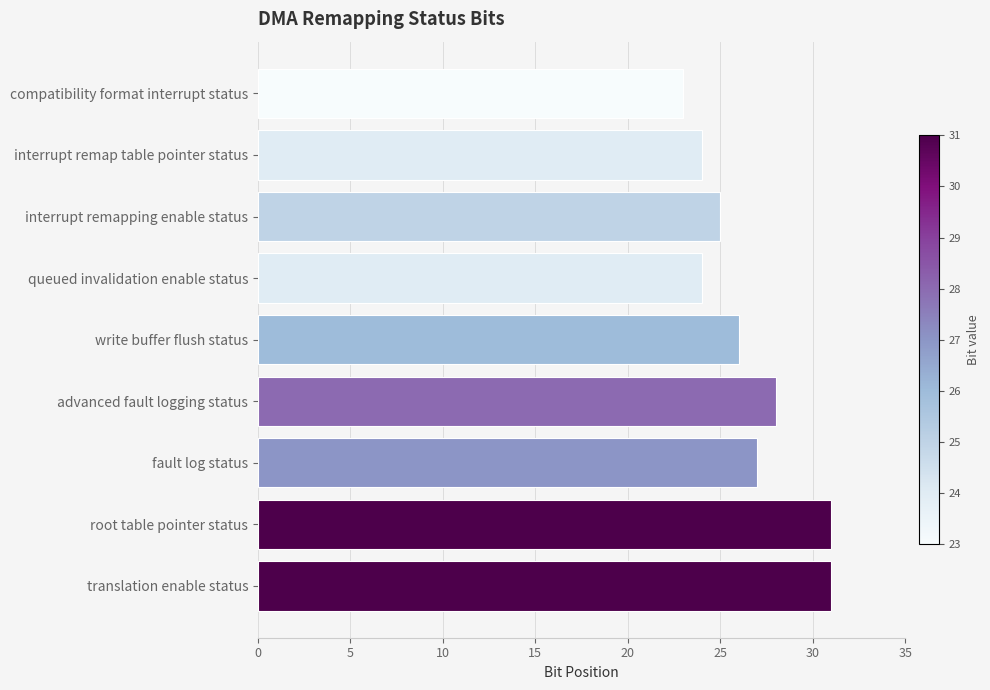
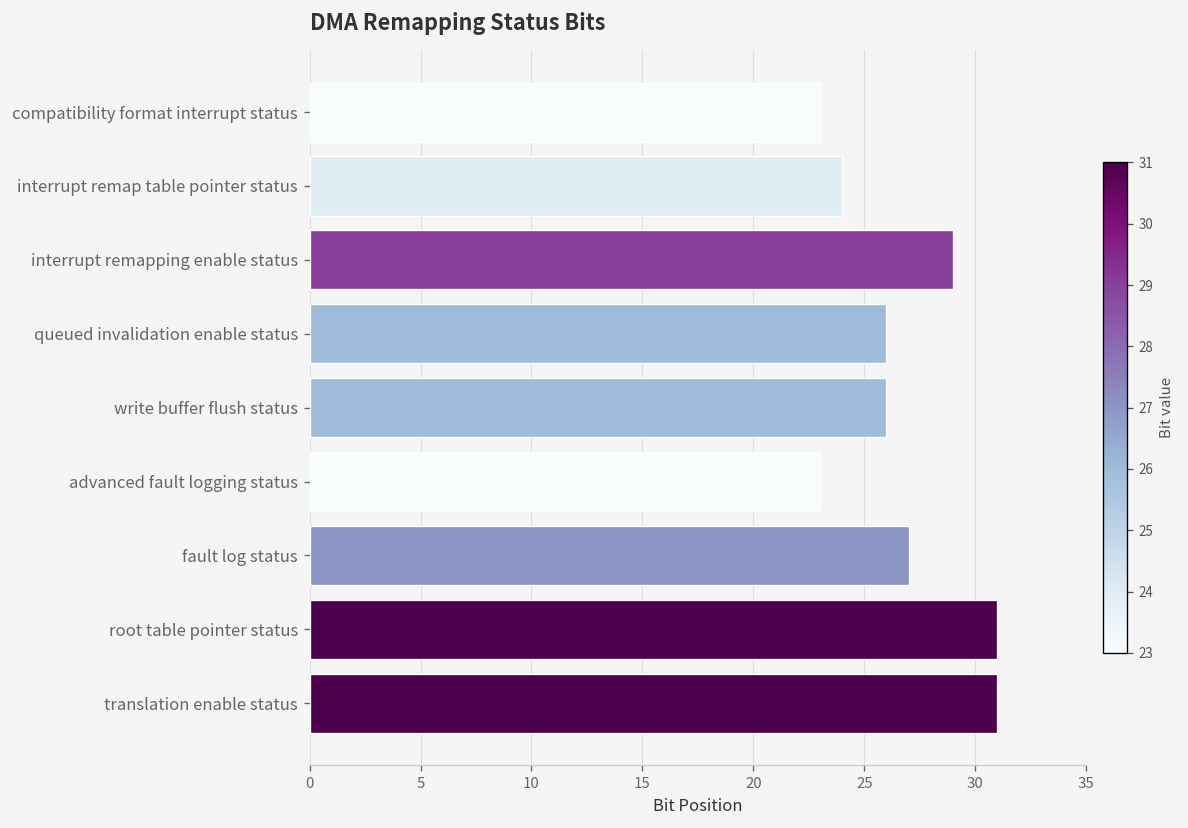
  {
    "compatibility format interrupt status": 23,
    "interrupt remap table pointer status": 24,
-   "interrupt remapping enable status": 25,
-   "queued invalidation enable status": 24,
+   "interrupt remapping enable status": 29,
+   "queued invalidation enable status": 26,
    "write buffer flush status": 26,
-   "advanced fault logging status": 28,
+   "advanced fault logging status": 23,
    "fault log status": 27,
    "root table pointer status": 31,
    "translation enable status": 31
  }
